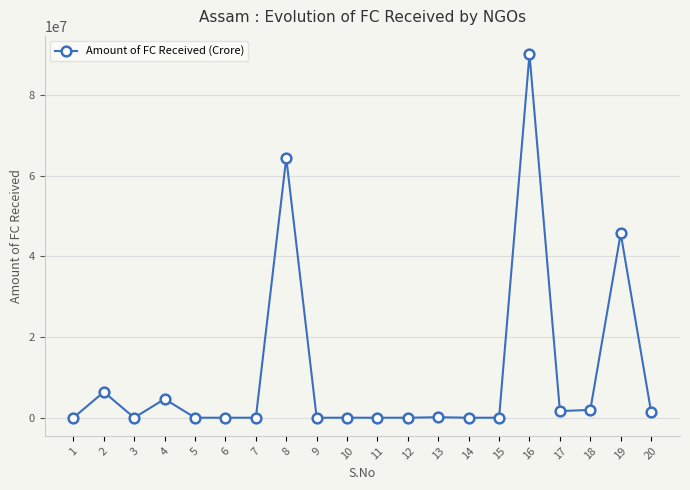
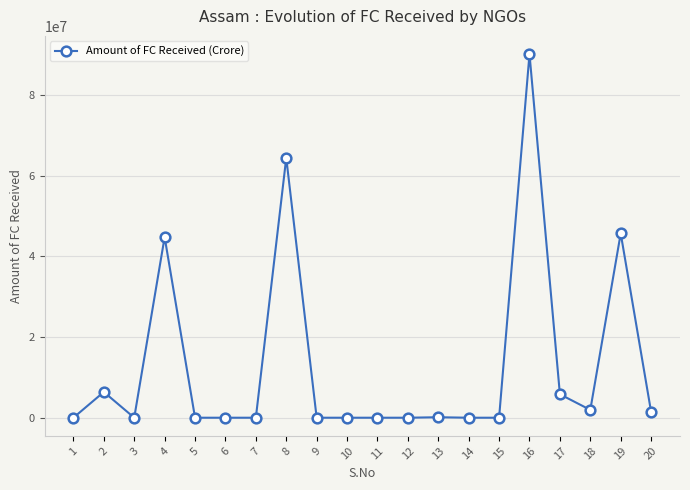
  {
    "1": 0,
    "2": 6000000,
    "3": 0,
-   "4": 5000000,
+   "4": 45000000,
    "5": 0,
    "6": 0,
    "7": 0,
    "8": 64000000,
    "9": 0,
    "10": 0,
    "11": 0,
    "12": 0,
    "13": 0,
    "14": 0,
    "15": 0,
    "16": 90000000,
-   "17": 2000000,
+   "17": 6000000,
    "18": 2000000,
    "19": 46000000,
    "20": 1000000
  }
